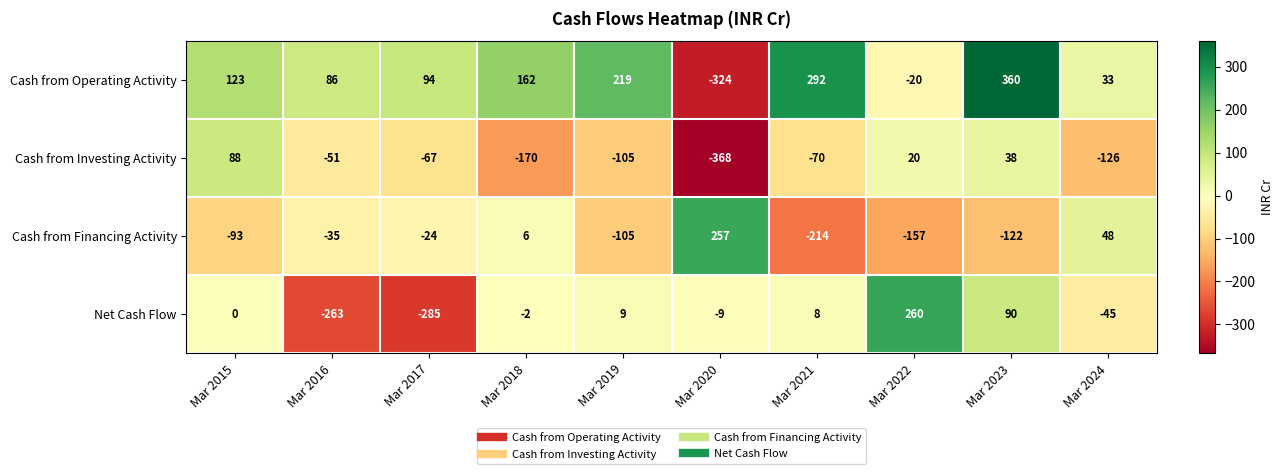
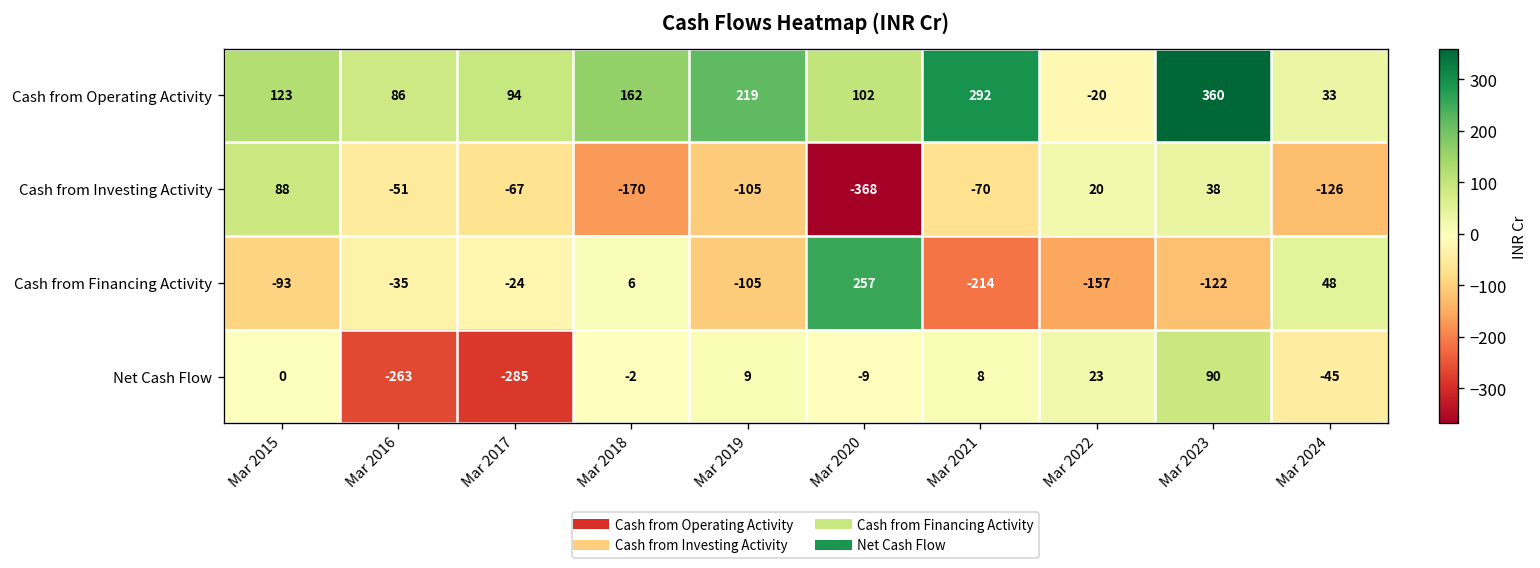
  {
    "Cash from Operating Activity": {
      "Mar 2015": 123,
      "Mar 2016": 86,
      "Mar 2017": 94,
      "Mar 2018": 162,
      "Mar 2019": 219,
-     "Mar 2020": -324,
+     "Mar 2020": 102,
      "Mar 2021": 292,
      "Mar 2022": -20,
      "Mar 2023": 360,
      "Mar 2024": 33
    },
    "Cash from Investing Activity": {
      "Mar 2015": 88,
      "Mar 2016": -51,
      "Mar 2017": -67,
      "Mar 2018": -170,
      "Mar 2019": -105,
      "Mar 2020": -368,
      "Mar 2021": -70,
      "Mar 2022": 20,
      "Mar 2023": 38,
      "Mar 2024": -126
    },
    "Cash from Financing Activity": {
      "Mar 2015": -93,
      "Mar 2016": -35,
      "Mar 2017": -24,
      "Mar 2018": 6,
      "Mar 2019": -105,
      "Mar 2020": 257,
      "Mar 2021": -214,
      "Mar 2022": -157,
      "Mar 2023": -122,
      "Mar 2024": 48
    },
    "Net Cash Flow": {
      "Mar 2015": 0,
      "Mar 2016": -263,
      "Mar 2017": -285,
      "Mar 2018": -2,
      "Mar 2019": 9,
      "Mar 2020": -9,
      "Mar 2021": 8,
-     "Mar 2022": 260,
+     "Mar 2022": 23,
      "Mar 2023": 90,
      "Mar 2024": -45
    }
  }
